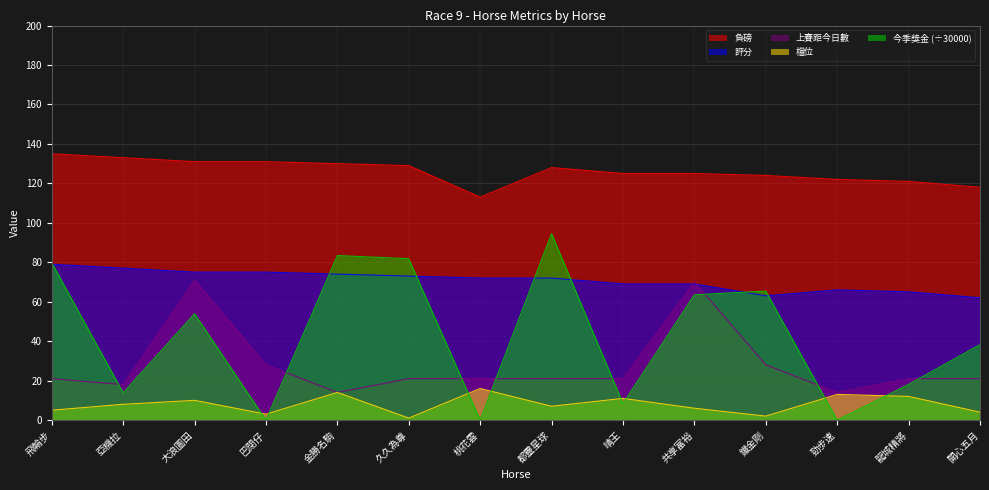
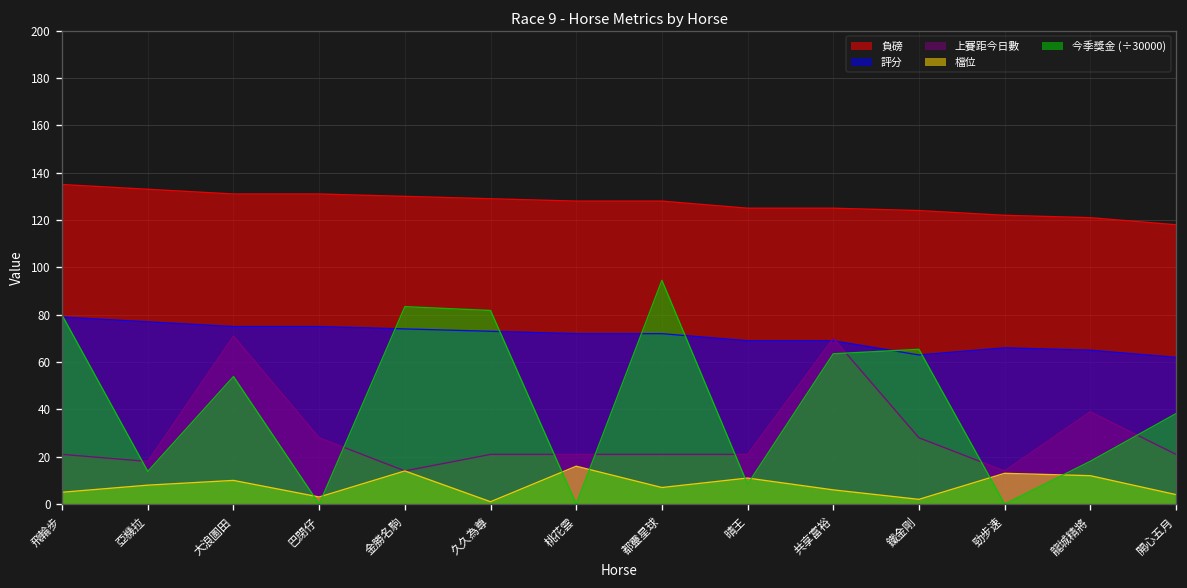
  {
    "負磅": {
      "飛輪步": 135,
      "亞機拉": 133,
      "大浪圖田": 131,
      "巴閉仔": 131,
      "金勝名駒": 130,
      "久久為尊": 129,
-     "桃花雲": 113,
+     "桃花雲": 128,
      "都靈星球": 128,
      "晴王": 125,
      "共享富裕": 125,
      "鐵金剛": 124,
      "勁步速": 122,
      "龍城精將": 121,
      "開心五月": 118
    },
    "評分": {
      "亞機拉": 77,
      "大浪圖田": 75,
      "巴閉仔": 75,
      "金勝名駒": 74,
      "久久為尊": 73,
      "桃花雲": 72,
      "都靈星球": 72,
      "晴王": 69,
      "鐵金剛": 63,
      "勁步速": 66,
      "龍城精將": 65,
      "開心五月": 62
    },
    "上賽距今日數": {
      "飛輪步": 21,
      "亞機拉": 18,
      "大浪圖田": 71,
      "巴閉仔": 28,
      "久久為尊": 21,
      "桃花雲": 21,
      "都靈星球": 21,
      "晴王": 21,
      "鐵金剛": 28,
-     "龍城精將": 21,
+     "龍城精將": 39,
      "開心五月": 21
    },
    "檔位": {
      "飛輪步": 5,
      "亞機拉": 8,
      "大浪圖田": 10,
      "巴閉仔": 3,
      "久久為尊": 1,
      "桃花雲": 16,
      "都靈星球": 7,
      "晴王": 11,
      "共享富裕": 6,
      "鐵金剛": 2,
      "龍城精將": 12,
      "開心五月": 4
    },
    "今季獎金 (÷30000)": {
      "亞機拉": 14,
      "大浪圖田": 54,
      "巴閉仔": 0,
      "金勝名駒": 83,
      "久久為尊": 82,
      "桃花雲": 0,
      "都靈星球": 95,
      "晴王": 8,
      "共享富裕": 63,
      "鐵金剛": 65,
      "勁步速": 0,
      "龍城精將": 18,
      "開心五月": 38
    }
  }
